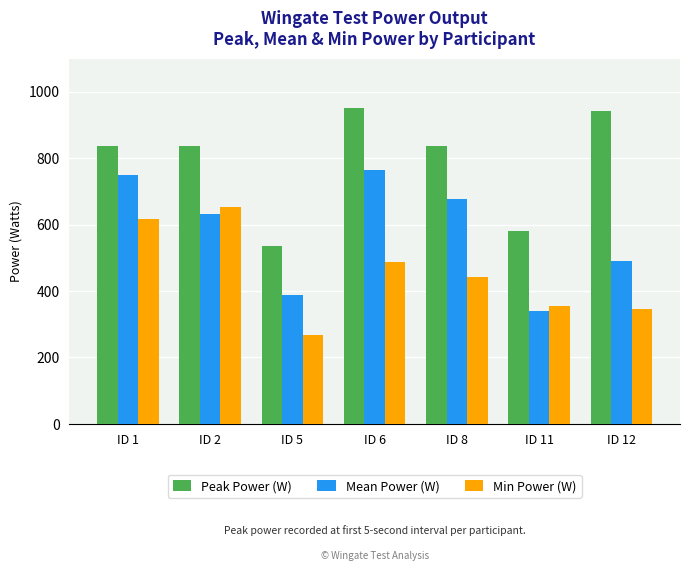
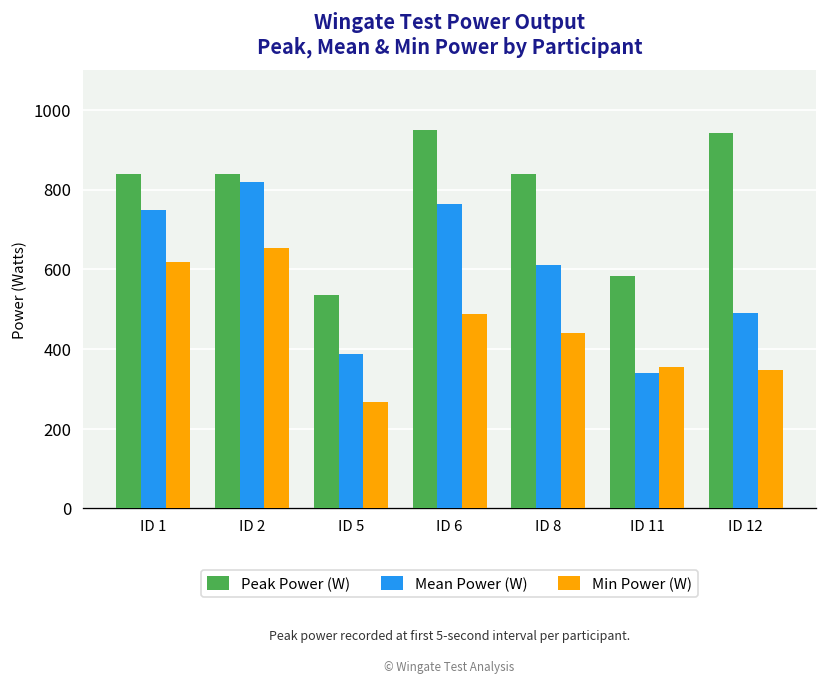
  {
    "Peak Power (W)": {
      "ID 1": 840,
      "ID 2": 840,
      "ID 5": 540,
      "ID 6": 950,
      "ID 8": 840,
      "ID 11": 580,
      "ID 12": 940
    },
    "Mean Power (W)": {
      "ID 1": 750,
-     "ID 2": 630,
+     "ID 2": 820,
      "ID 5": 390,
      "ID 6": 760,
-     "ID 8": 680,
+     "ID 8": 610,
      "ID 11": 340,
      "ID 12": 490
    },
    "Min Power (W)": {
      "ID 1": 620,
      "ID 2": 650,
      "ID 5": 270,
      "ID 6": 490,
      "ID 8": 440,
      "ID 11": 360,
      "ID 12": 350
    }
  }
